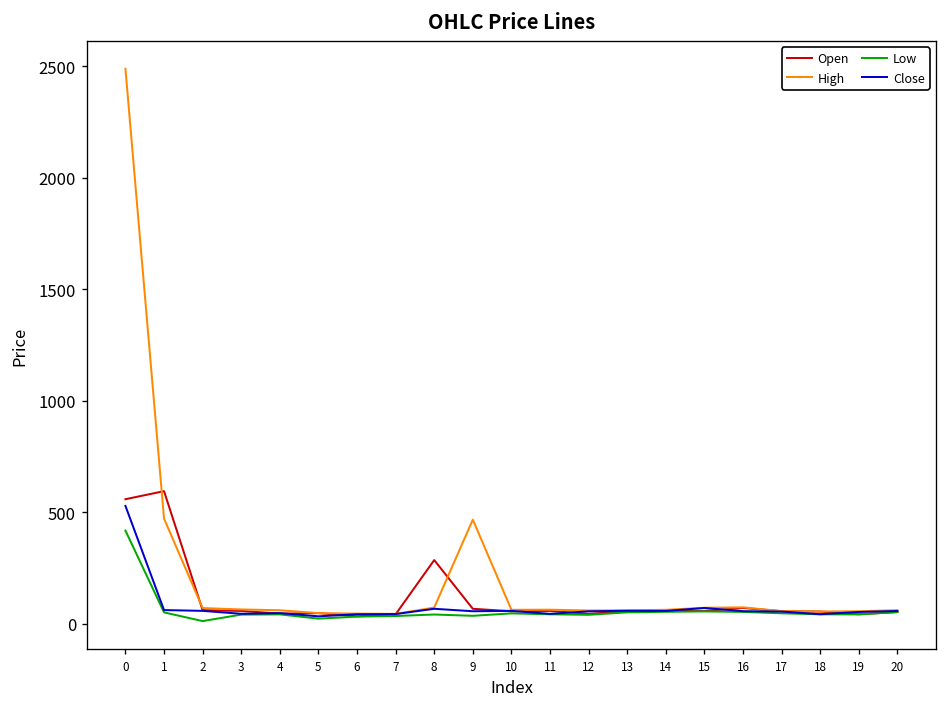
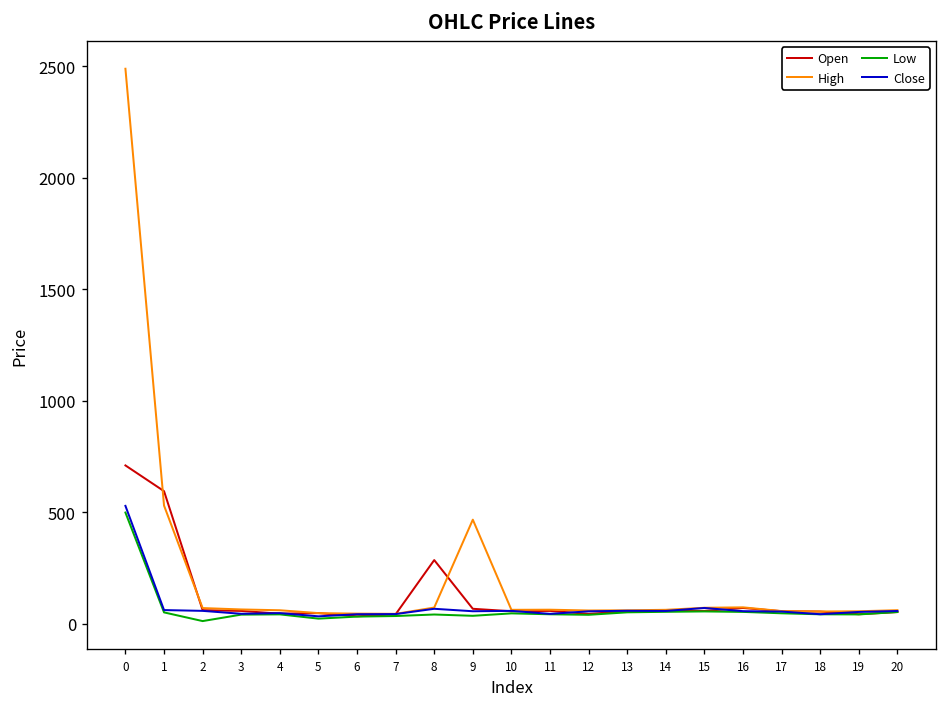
  {
    "Open": {
-     "0": 560,
+     "0": 710,
      "1": 590,
      "8": 290
    },
    "High": {
      "0": 2490,
-     "1": 470,
+     "1": 530,
      "9": 470
    },
    "Low": {
-     "0": 420,
+     "0": 500,
      "2": 10,
      "8": 40,
      "9": 40
    },
    "Close": {
      "0": 530
    }
  }
